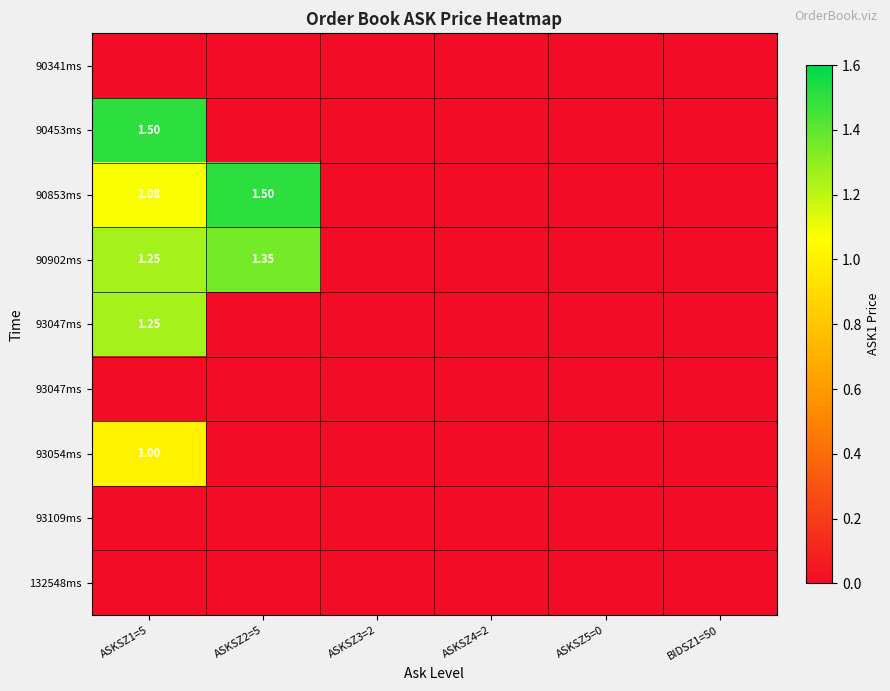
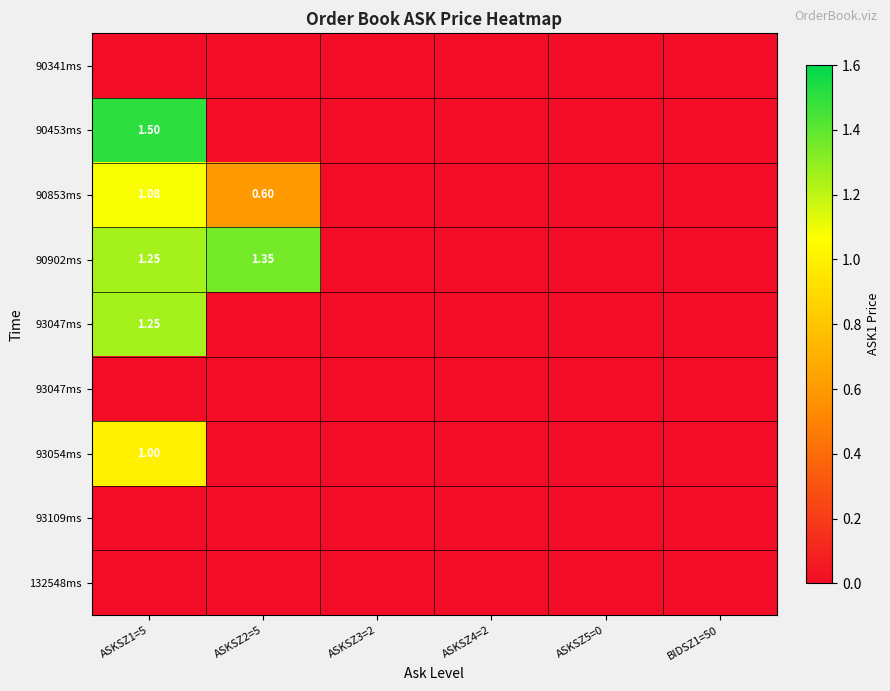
  {
    "90453ms": {
      "ASKSZ1=5": 1.50
    },
    "90853ms": {
      "ASKSZ1=5": 1.08,
-     "ASKSZ2=5": 1.50
+     "ASKSZ2=5": 0.60
    },
    "90902ms": {
      "ASKSZ1=5": 1.25,
      "ASKSZ2=5": 1.35
    },
    "93054ms": {
      "ASKSZ1=5": 1.00
    }
  }
